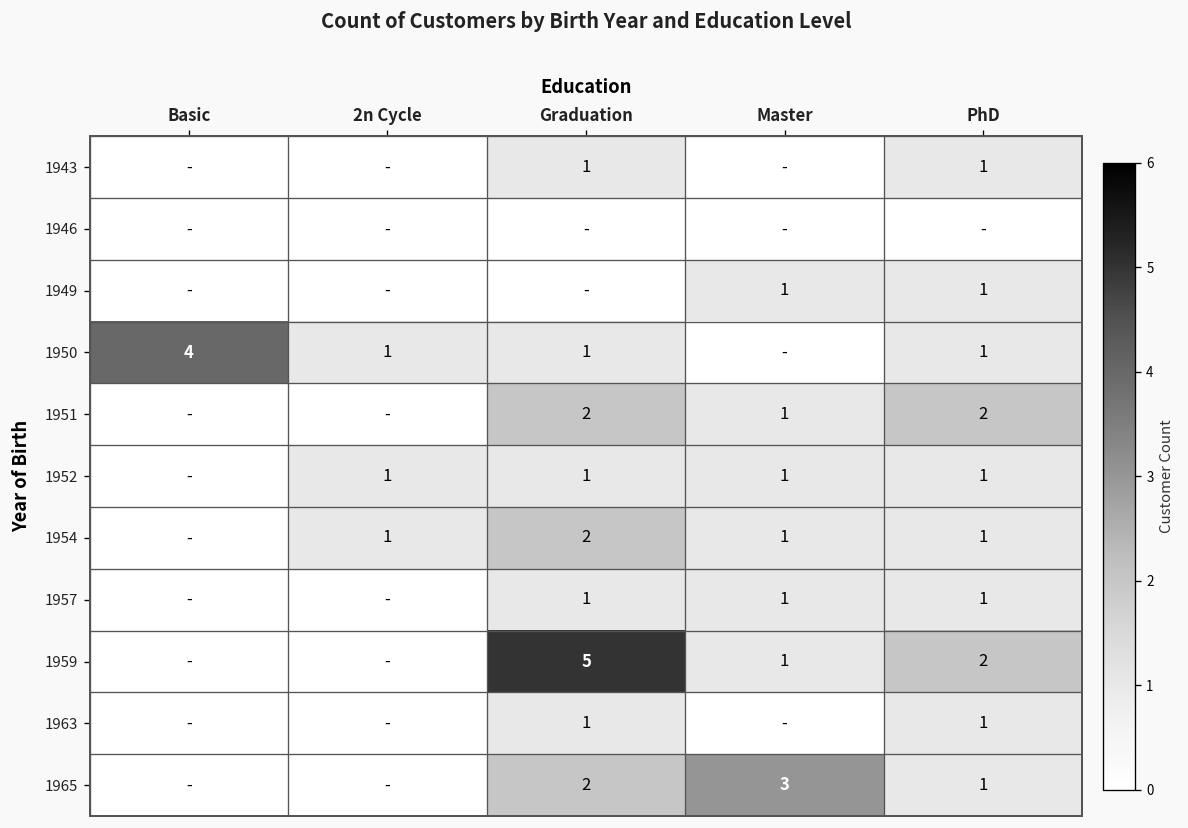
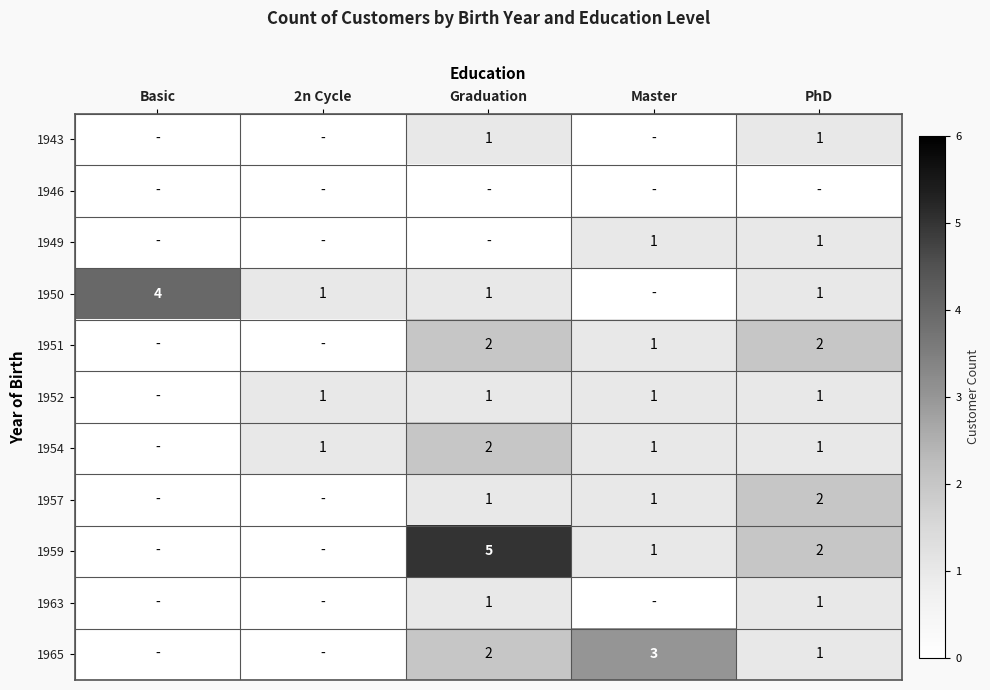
  {
    "1943": {
      "Graduation": 1,
      "PhD": 1
    },
    "1949": {
      "Master": 1,
      "PhD": 1
    },
    "1950": {
      "Basic": 4,
      "2n Cycle": 1,
      "Graduation": 1,
      "PhD": 1
    },
    "1951": {
      "Graduation": 2,
      "Master": 1,
      "PhD": 2
    },
    "1952": {
      "2n Cycle": 1,
      "Graduation": 1,
      "Master": 1,
      "PhD": 1
    },
    "1954": {
      "2n Cycle": 1,
      "Graduation": 2,
      "Master": 1,
      "PhD": 1
    },
    "1957": {
      "Graduation": 1,
      "Master": 1,
-     "PhD": 1
+     "PhD": 2
    },
    "1959": {
      "Graduation": 5,
      "Master": 1,
      "PhD": 2
    },
    "1963": {
      "Graduation": 1,
      "PhD": 1
    },
    "1965": {
      "Graduation": 2,
      "Master": 3,
      "PhD": 1
    }
  }
